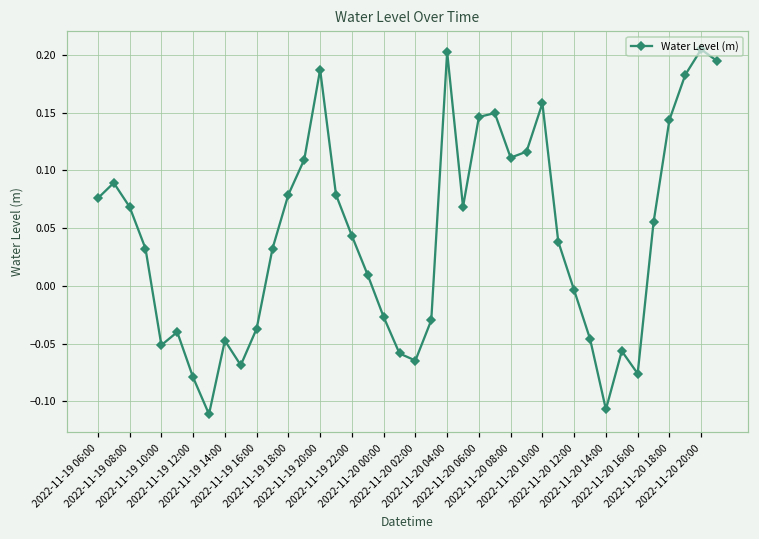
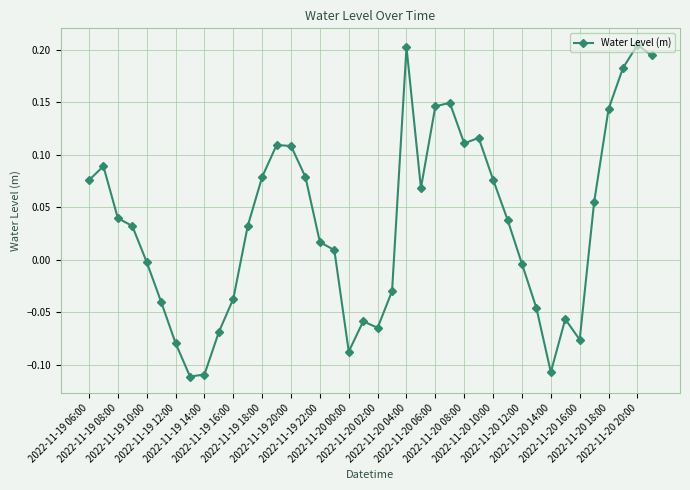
  {
    "2022-11-19 06:00": 0.076,
-   "2022-11-19 08:00": 0.068,
-   "2022-11-19 10:00": -0.051,
+   "2022-11-19 08:00": 0.040,
+   "2022-11-19 10:00": -0.002,
    "2022-11-19 12:00": -0.079,
-   "2022-11-19 14:00": -0.047,
+   "2022-11-19 14:00": -0.109,
    "2022-11-19 16:00": -0.037,
    "2022-11-19 18:00": 0.079,
-   "2022-11-19 20:00": 0.187,
-   "2022-11-19 22:00": 0.043,
-   "2022-11-20 00:00": -0.027,
+   "2022-11-19 20:00": 0.108,
+   "2022-11-19 22:00": 0.017,
+   "2022-11-20 00:00": -0.087,
    "2022-11-20 02:00": -0.065,
    "2022-11-20 04:00": 0.203,
    "2022-11-20 06:00": 0.146,
    "2022-11-20 08:00": 0.111,
-   "2022-11-20 10:00": 0.158,
+   "2022-11-20 10:00": 0.076,
    "2022-11-20 12:00": -0.004,
    "2022-11-20 14:00": -0.107,
    "2022-11-20 16:00": -0.076,
    "2022-11-20 18:00": 0.144
  }
